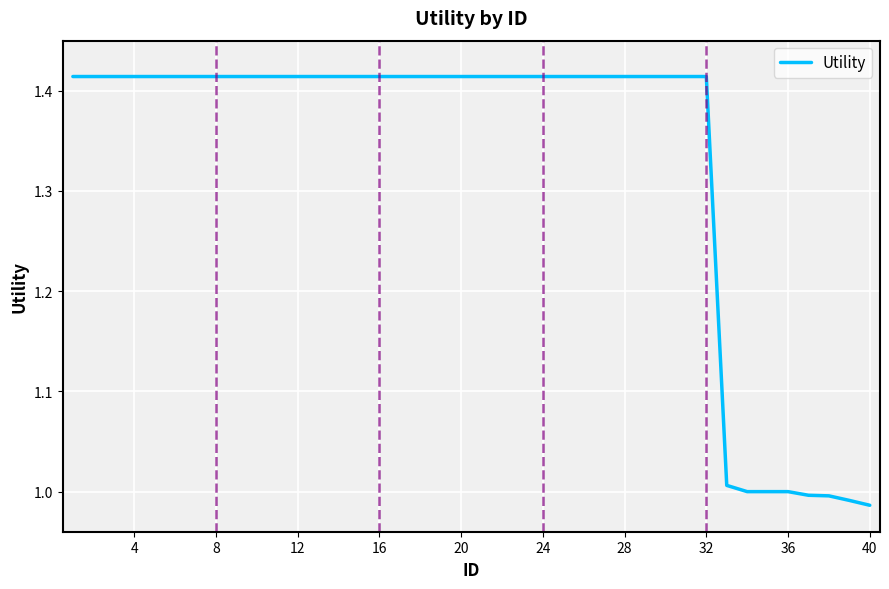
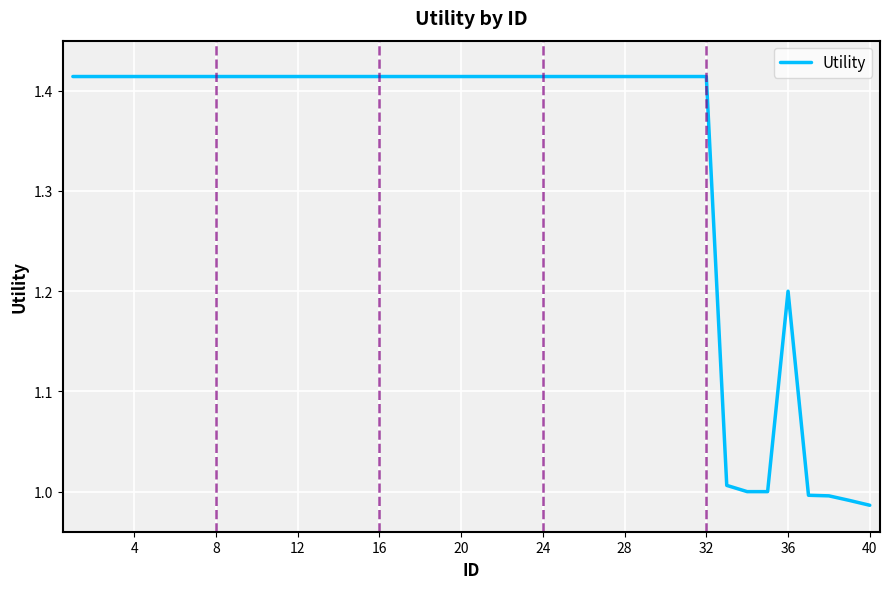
  {
    "4": 1.414,
    "8": 1.414,
    "12": 1.414,
    "16": 1.414,
    "20": 1.414,
    "24": 1.414,
    "28": 1.414,
    "32": 1.414,
-   "36": 1.0,
+   "36": 1.2,
    "40": 0.986
  }
